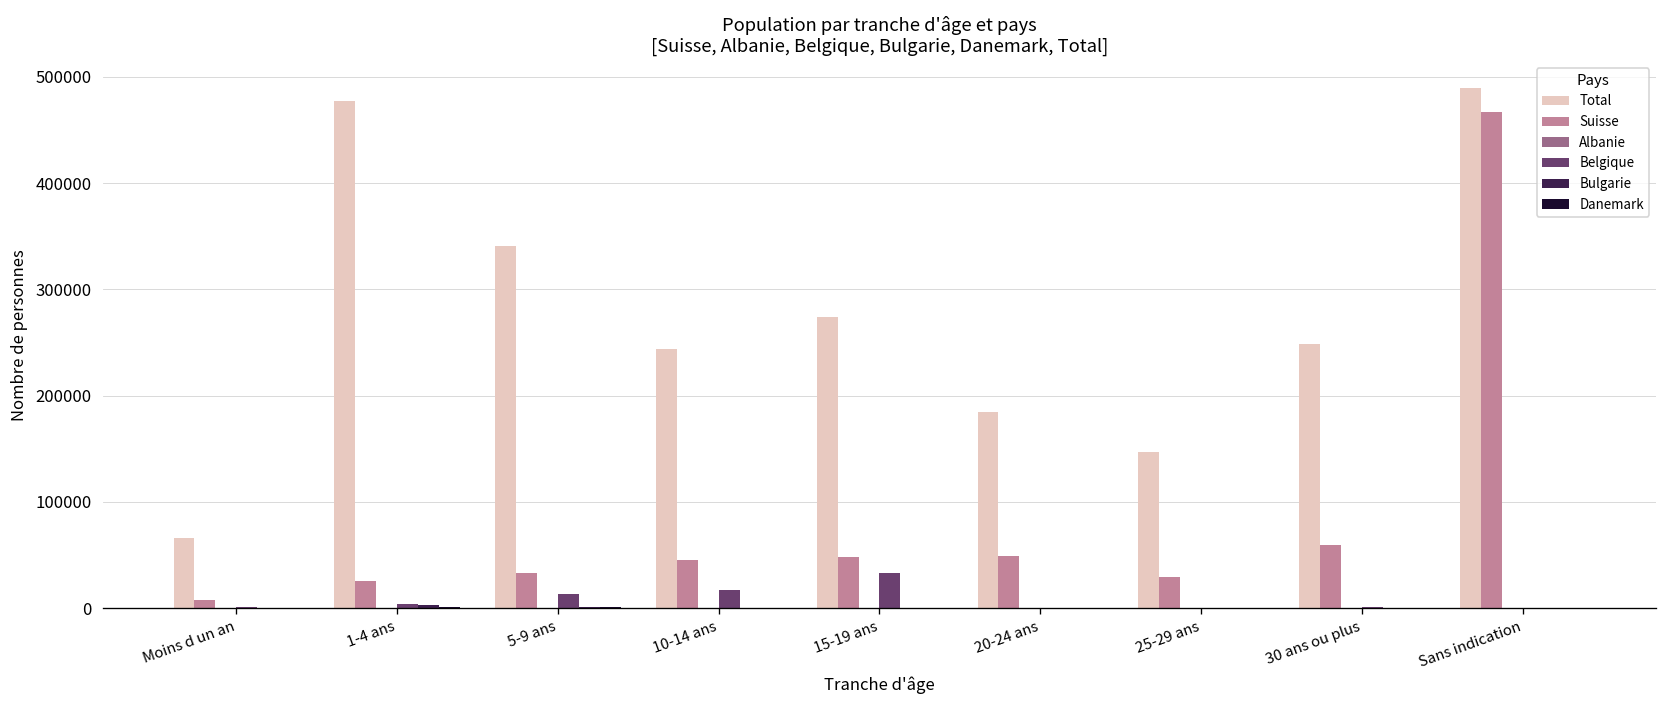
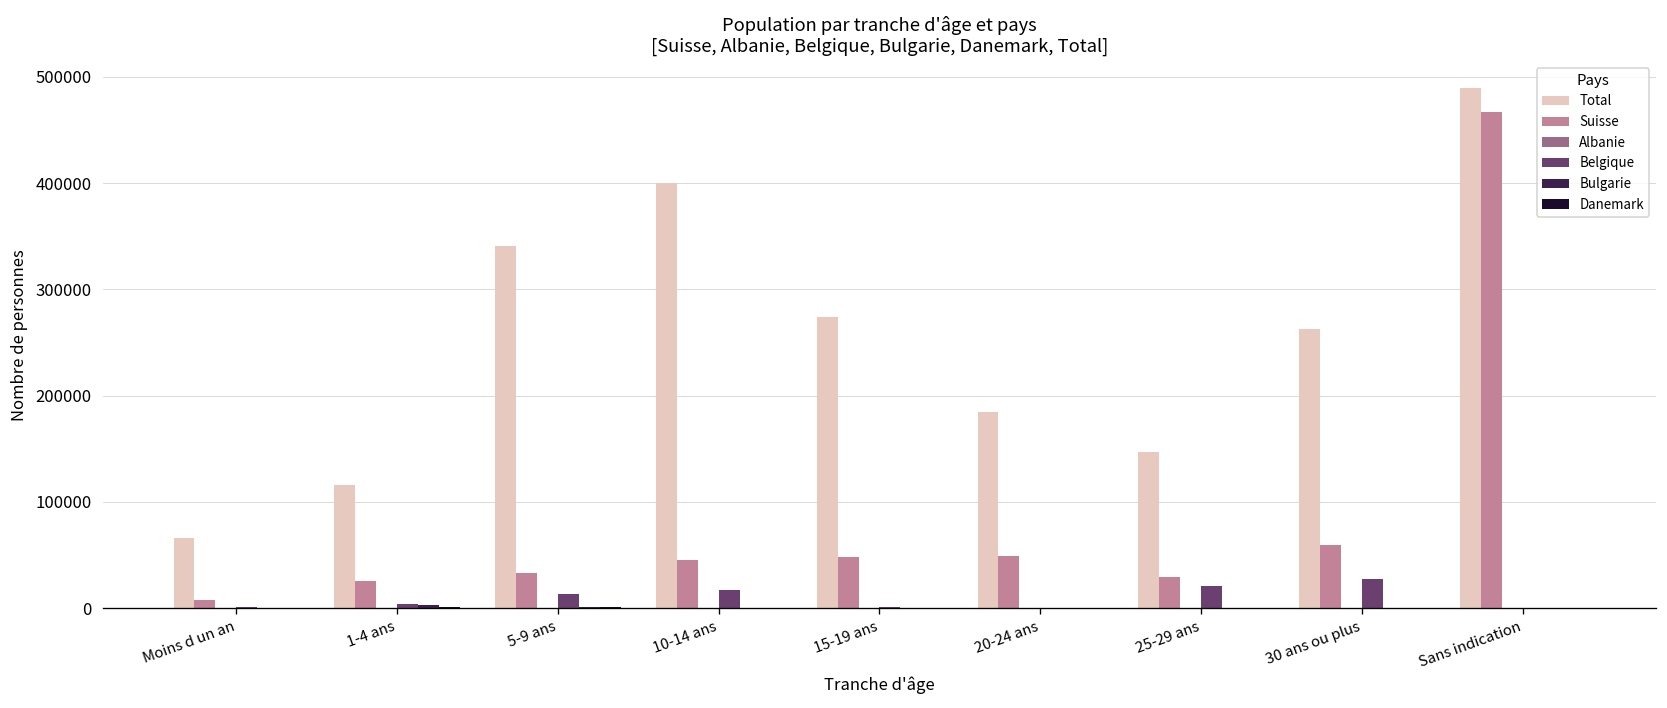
  {
    "Total": {
      "Moins d un an": 70000,
-     "1-4 ans": 480000,
+     "1-4 ans": 120000,
      "5-9 ans": 340000,
-     "10-14 ans": 240000,
+     "10-14 ans": 400000,
      "15-19 ans": 270000,
      "20-24 ans": 180000,
      "25-29 ans": 150000,
-     "30 ans ou plus": 250000,
+     "30 ans ou plus": 260000,
      "Sans indication": 490000
    },
    "Belgique": {
      "1-4 ans": 0,
      "5-9 ans": 10000,
      "10-14 ans": 20000,
-     "15-19 ans": 30000,
-     "25-29 ans": 0,
-     "30 ans ou plus": 0
+     "15-19 ans": 0,
+     "25-29 ans": 20000,
+     "30 ans ou plus": 30000
    }
  }
